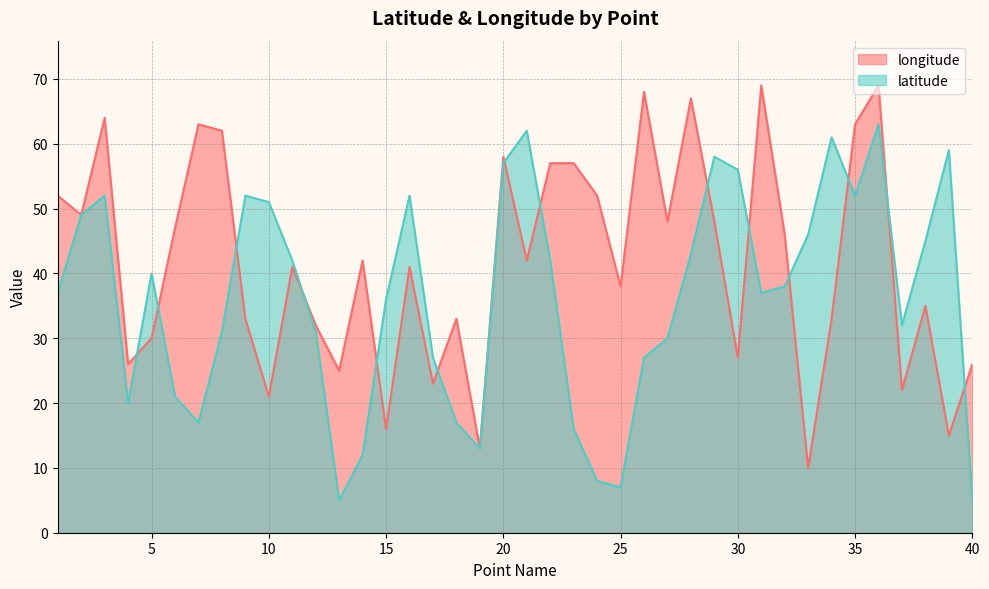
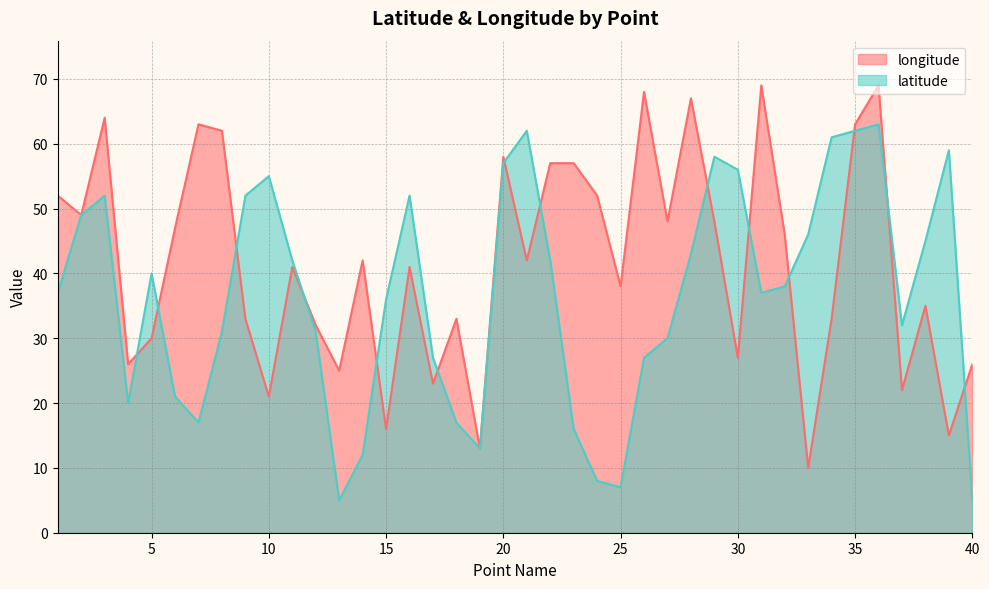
  {
    "longitude": {
      "5": 30,
      "10": 21,
      "15": 16,
      "20": 58,
      "25": 38,
      "30": 27,
      "35": 63,
      "40": 26
    },
    "latitude": {
      "5": 40,
-     "10": 51,
+     "10": 55,
      "15": 36,
      "20": 57,
      "25": 7,
      "30": 56,
-     "35": 52,
+     "35": 62,
      "40": 5
    }
  }
